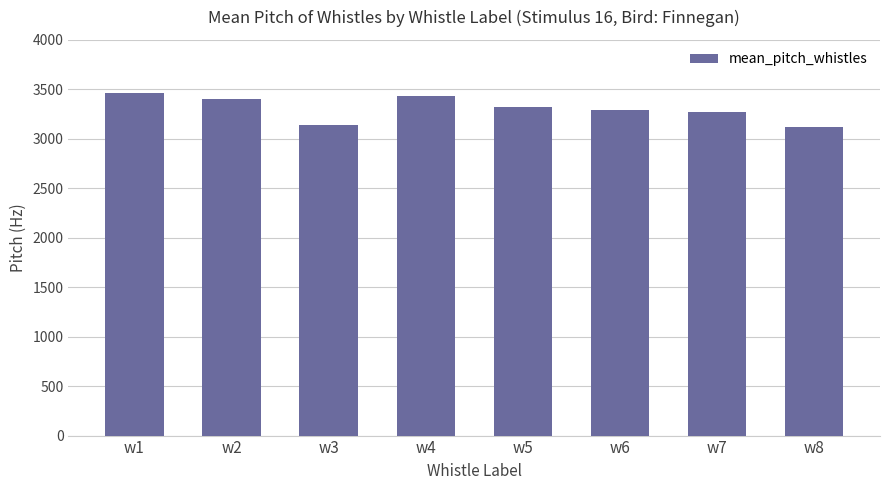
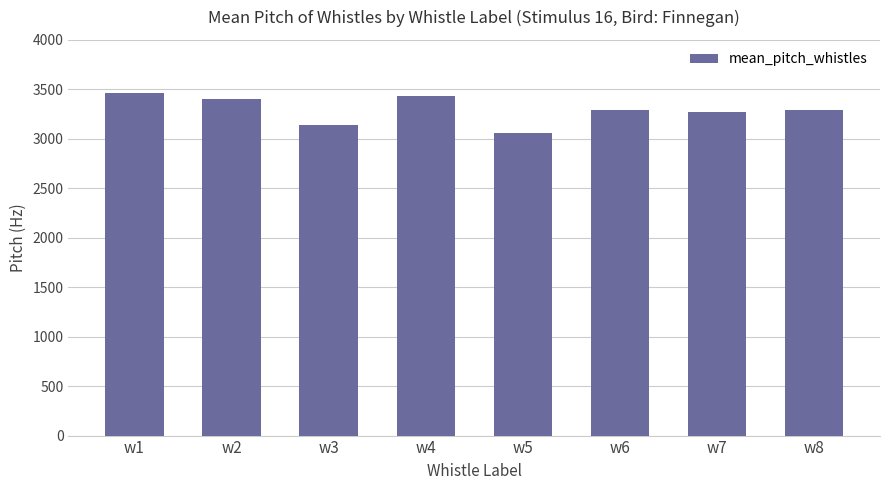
  {
    "w1": 3500,
    "w2": 3400,
    "w3": 3100,
    "w4": 3400,
-   "w5": 3300,
+   "w5": 3100,
    "w6": 3300,
    "w7": 3300,
-   "w8": 3100
+   "w8": 3300
  }
